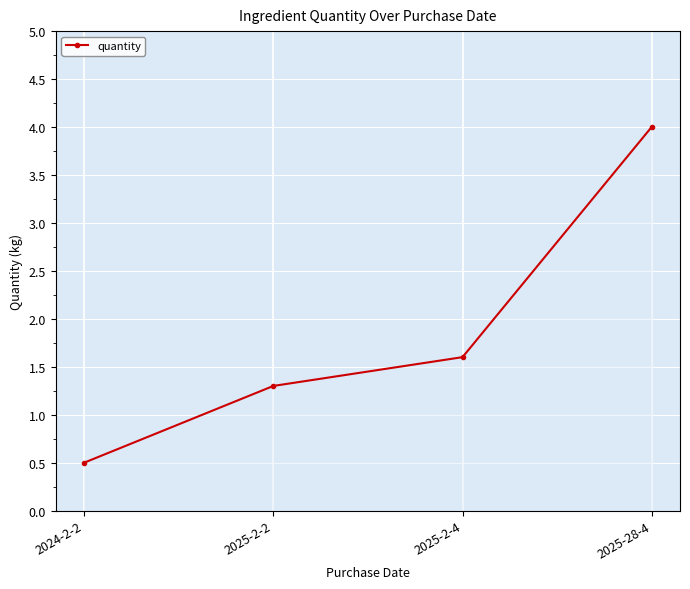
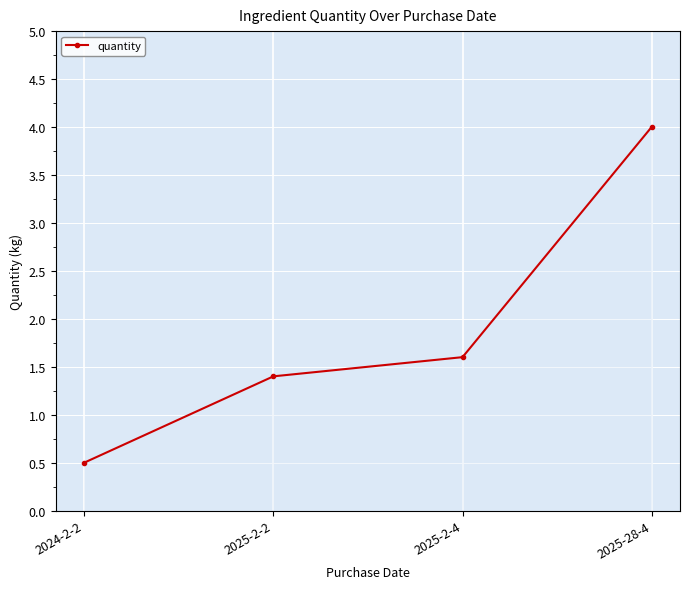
  {
    "2024-2-2": 0.5,
-   "2025-2-2": 1.3,
+   "2025-2-2": 1.4,
    "2025-2-4": 1.6,
    "2025-28-4": 4.0
  }
